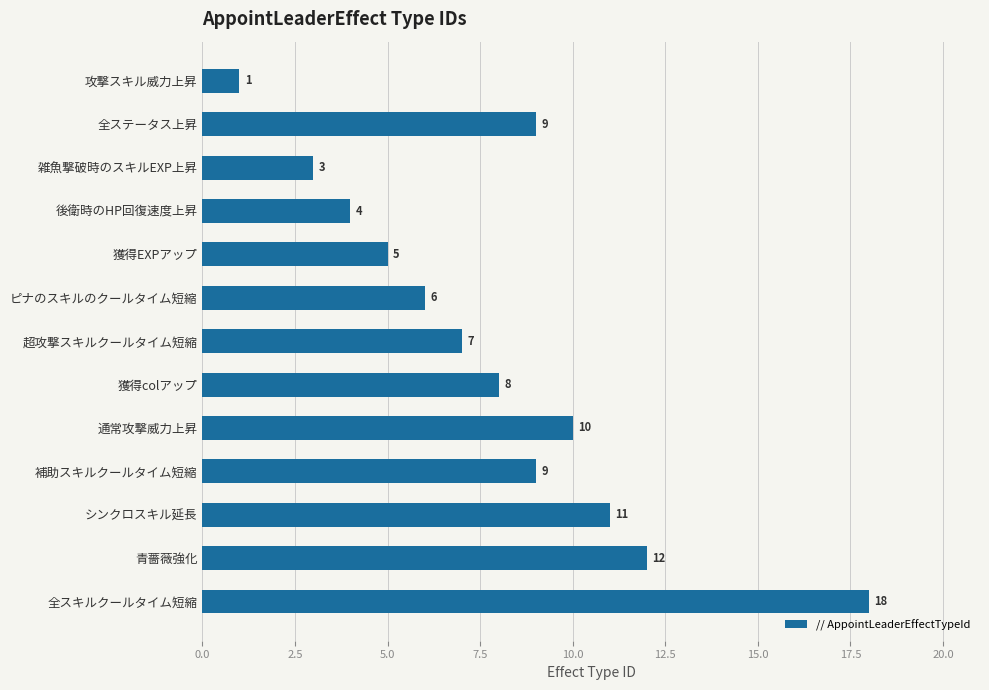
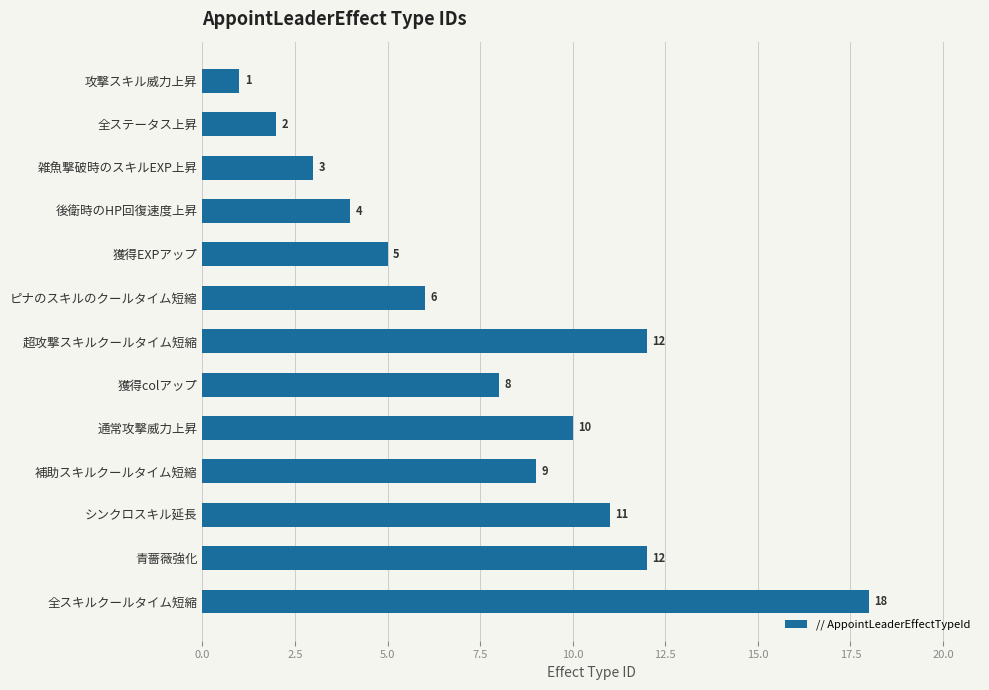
  {
    "攻撃スキル威力上昇": 1,
-   "全ステータス上昇": 9,
+   "全ステータス上昇": 2,
    "雑魚撃破時のスキルEXP上昇": 3,
    "後衛時のHP回復速度上昇": 4,
    "獲得EXPアップ": 5,
    "ピナのスキルのクールタイム短縮": 6,
-   "超攻撃スキルクールタイム短縮": 7,
+   "超攻撃スキルクールタイム短縮": 12,
    "獲得colアップ": 8,
    "通常攻撃威力上昇": 10,
    "補助スキルクールタイム短縮": 9,
    "シンクロスキル延長": 11,
    "青薔薇強化": 12,
    "全スキルクールタイム短縮": 18
  }
